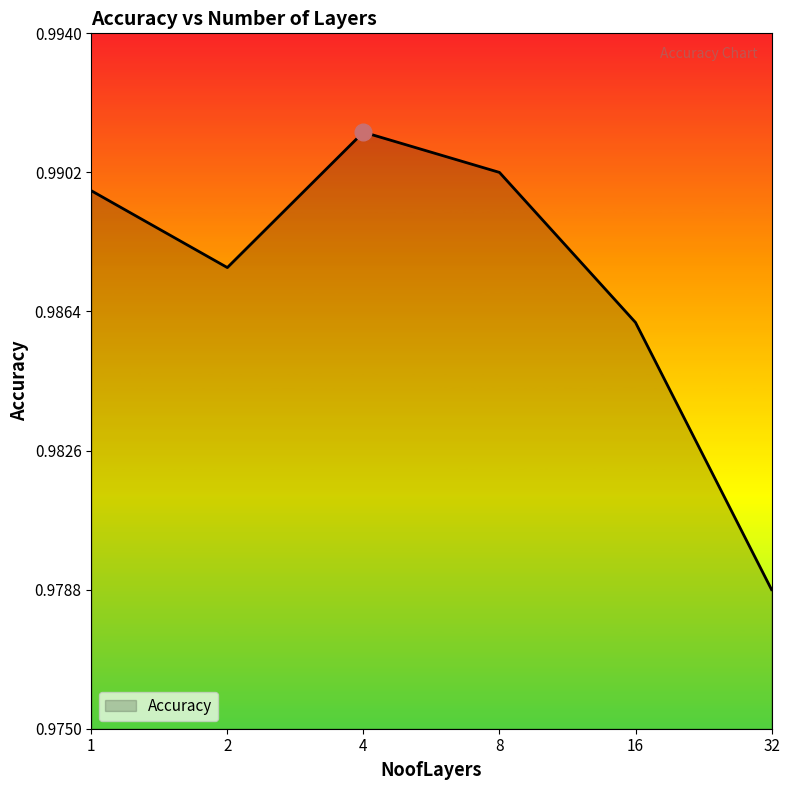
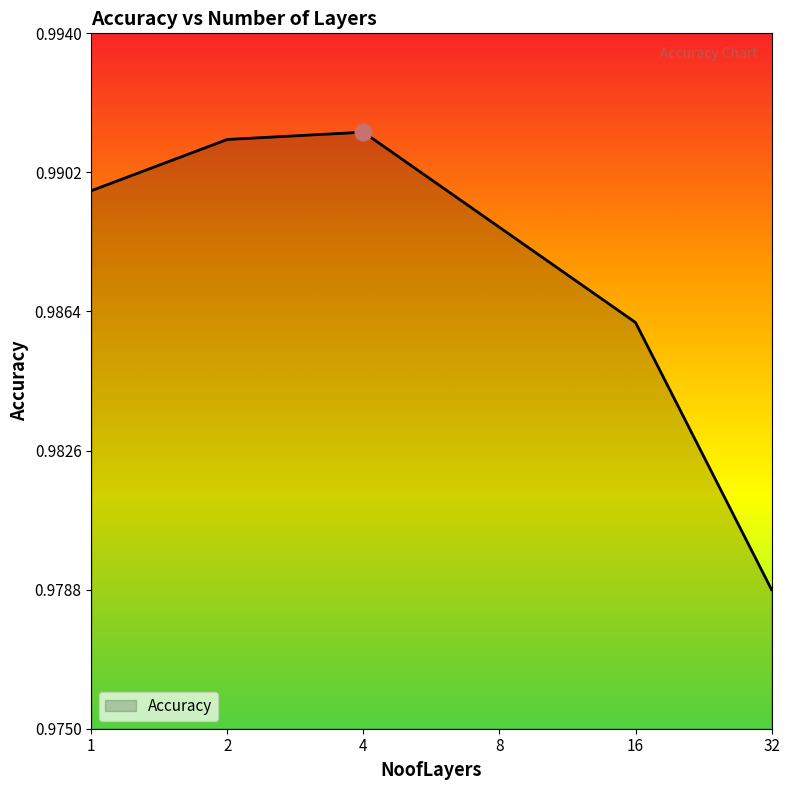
  {
    "Accuracy": {
      "1": 0.9897,
-     "2": 0.9876,
-     "8": 0.9902,
+     "2": 0.9911,
+     "8": 0.9887,
      "16": 0.9861,
      "32": 0.9788
    }
  }
